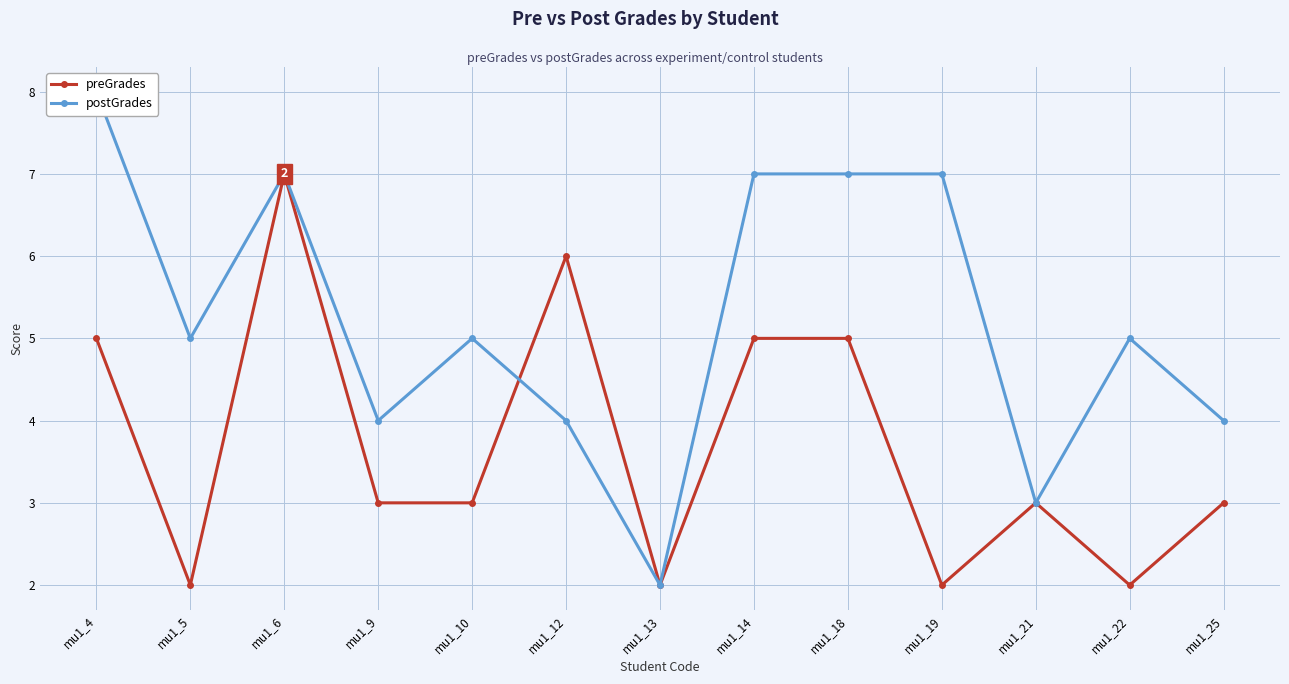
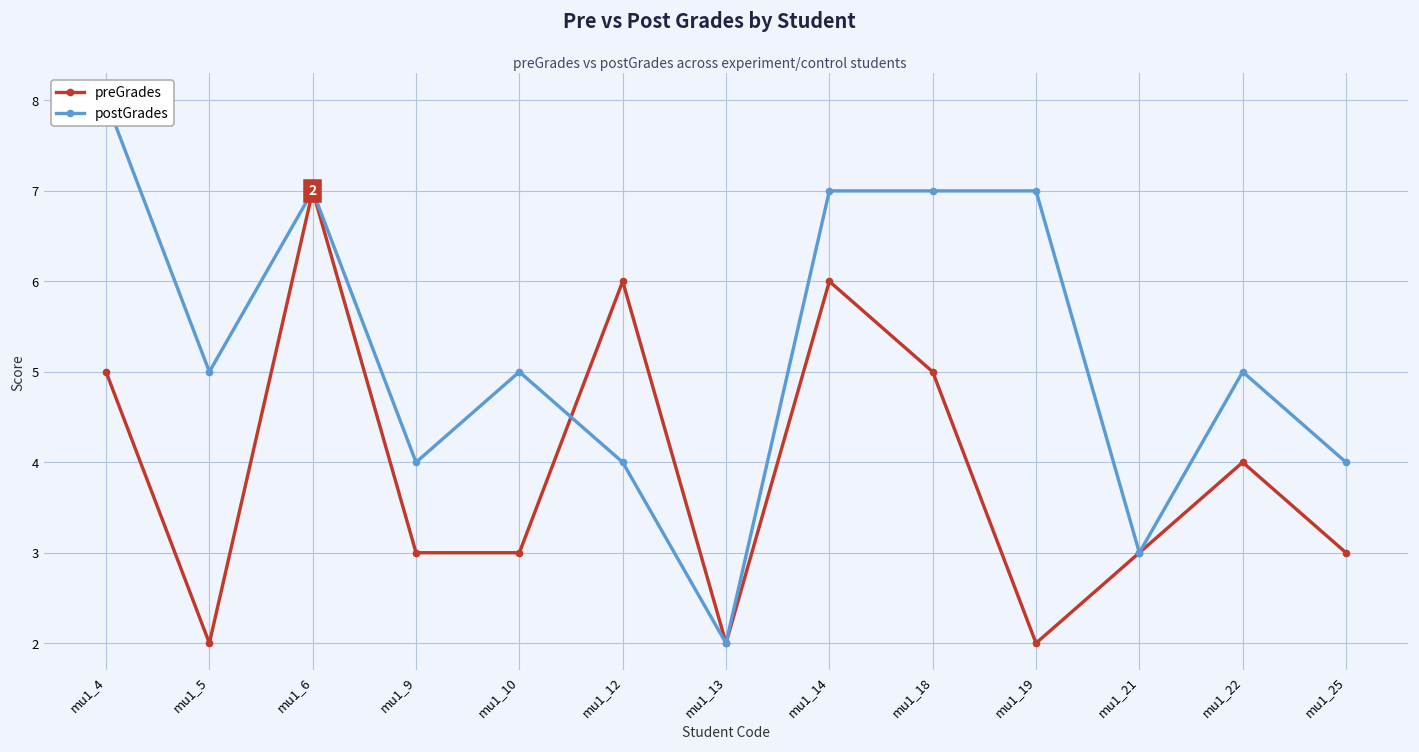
  {
    "preGrades": {
      "mu1_4": 5,
      "mu1_5": 2,
      "mu1_9": 3,
      "mu1_10": 3,
      "mu1_12": 6,
-     "mu1_14": 5,
+     "mu1_14": 6,
      "mu1_18": 5,
      "mu1_19": 2,
-     "mu1_22": 2,
+     "mu1_22": 4,
      "mu1_25": 3
    },
    "postGrades": {
      "mu1_5": 5,
      "mu1_9": 4,
      "mu1_10": 5,
      "mu1_12": 4,
      "mu1_14": 7,
      "mu1_18": 7,
      "mu1_19": 7,
      "mu1_22": 5,
      "mu1_25": 4
    }
  }
